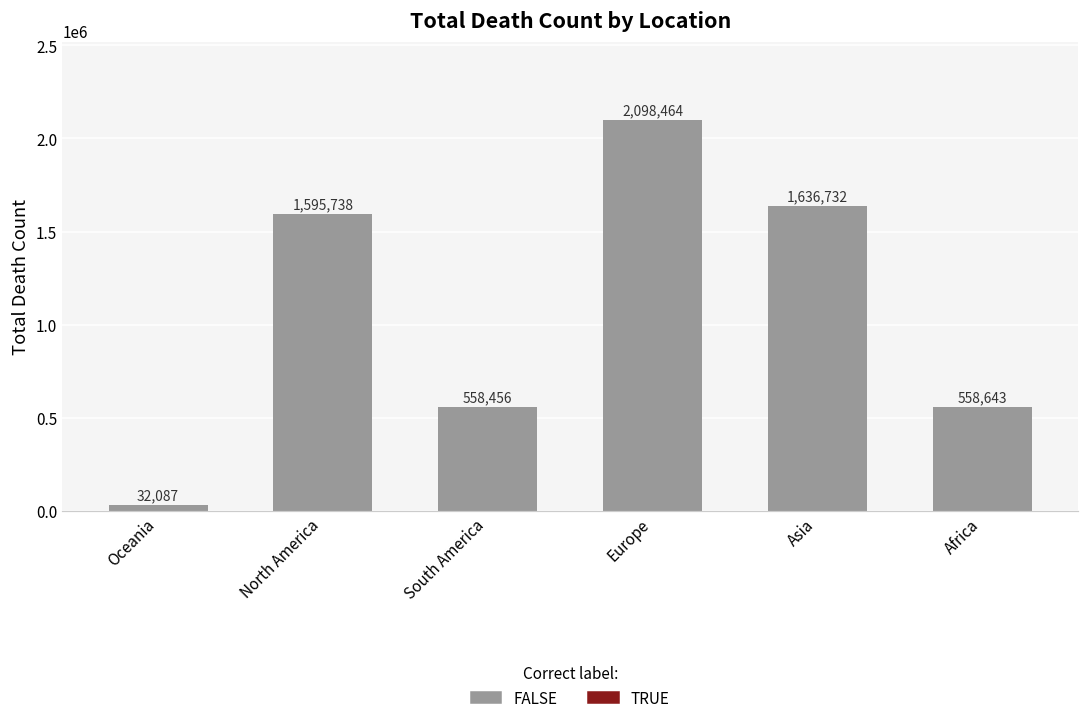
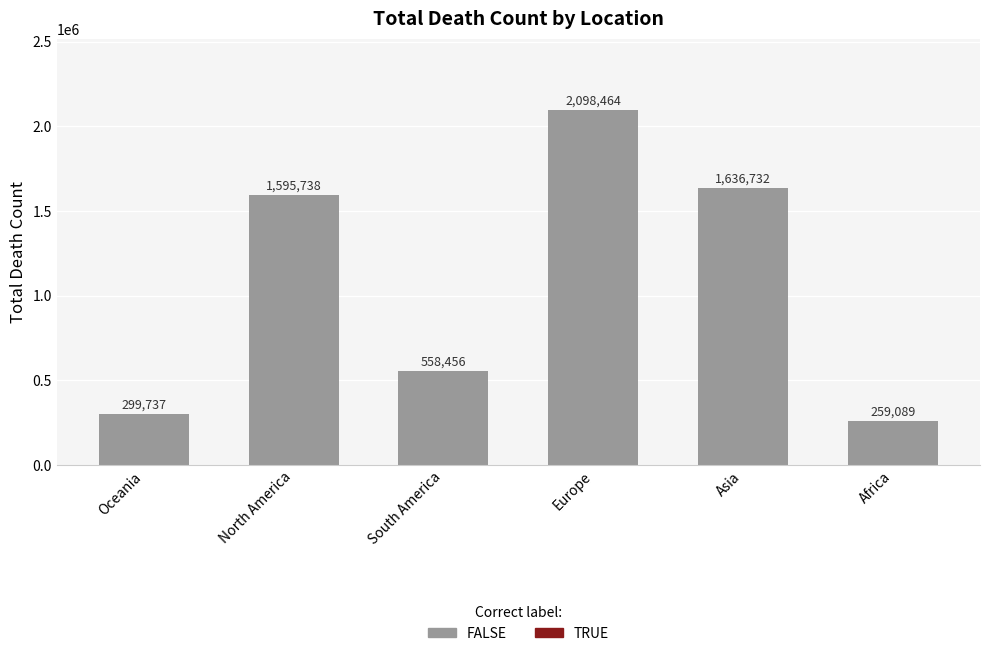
  {
-   "Oceania": "32,087",
+   "Oceania": "299,737",
    "North America": "1,595,738",
    "South America": "558,456",
    "Europe": "2,098,464",
    "Asia": "1,636,732",
-   "Africa": "558,643"
+   "Africa": "259,089"
  }
